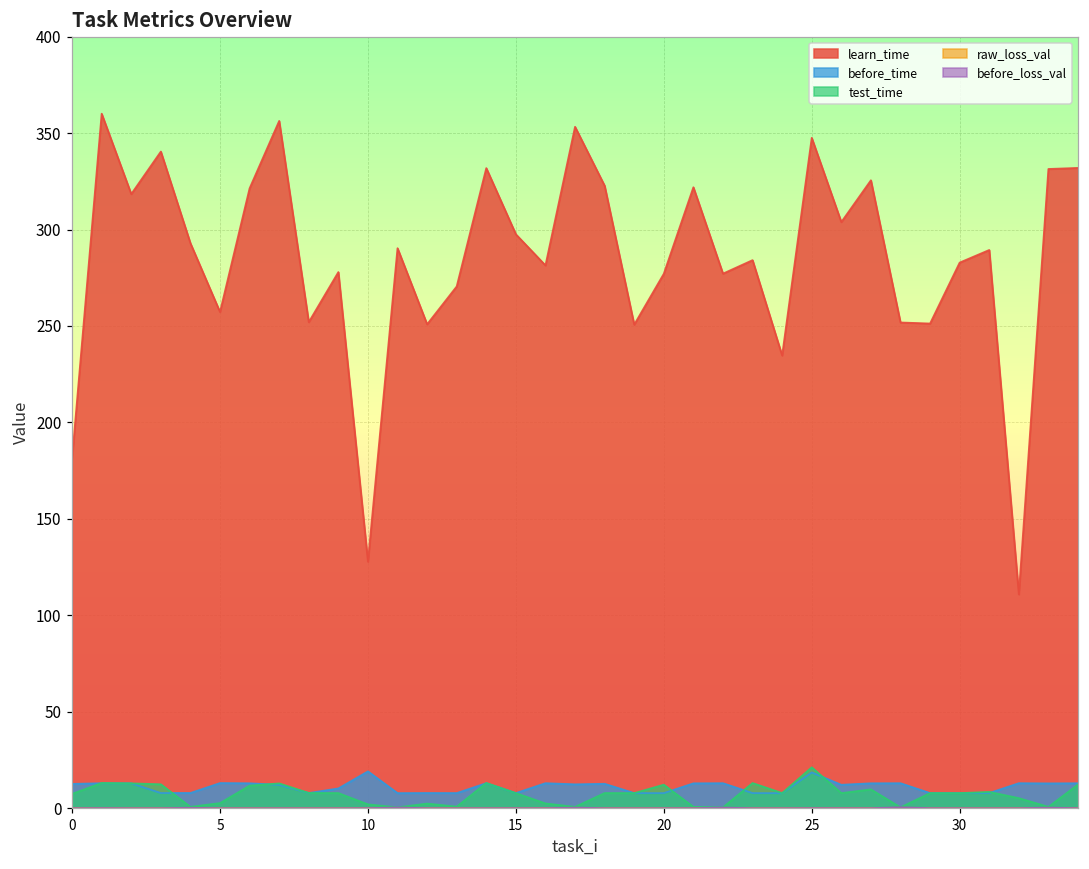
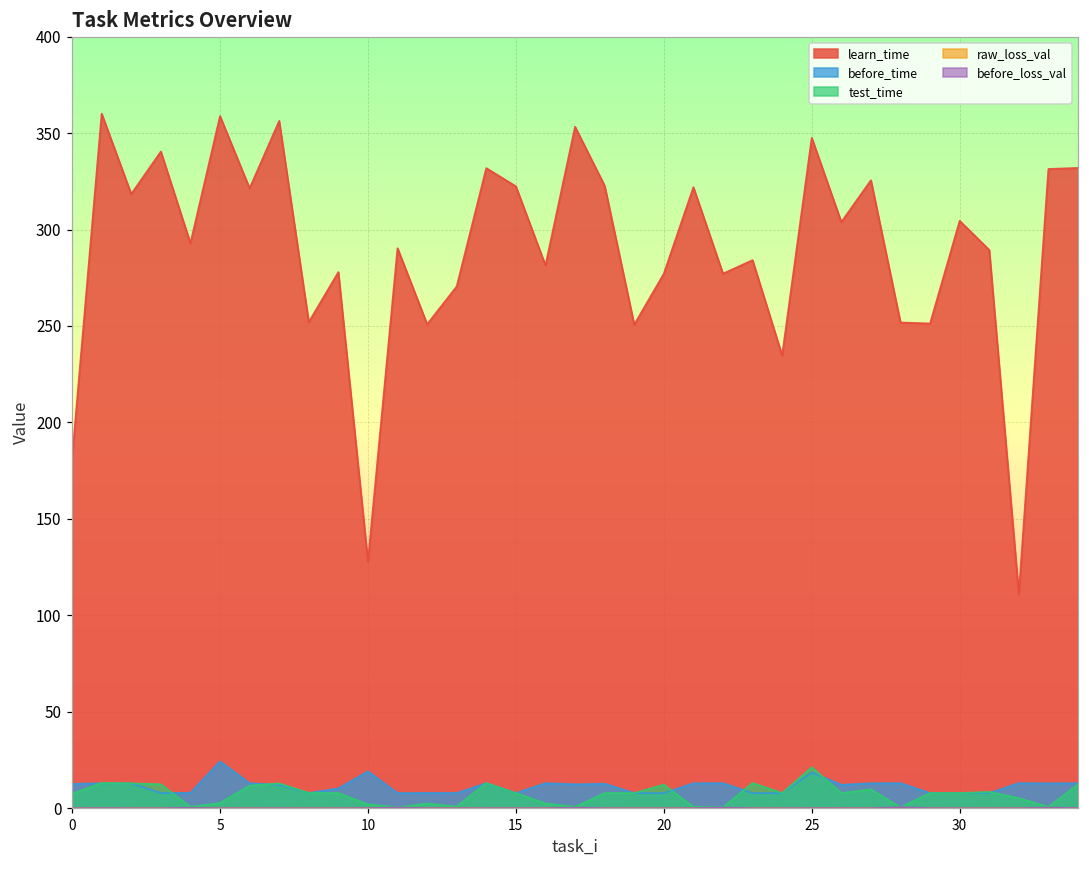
  {
    "learn_time": {
      "0": 181,
-     "5": 257,
+     "5": 359,
      "10": 128,
-     "15": 298,
+     "15": 322,
      "20": 277,
      "25": 348,
-     "30": 283
+     "30": 305
    },
    "before_time": {
      "0": 13,
-     "5": 13,
+     "5": 24,
      "10": 19,
      "20": 8,
      "25": 19
    },
    "test_time": {
      "0": 7,
      "5": 3,
      "10": 2,
      "20": 12,
      "25": 21
    }
  }
